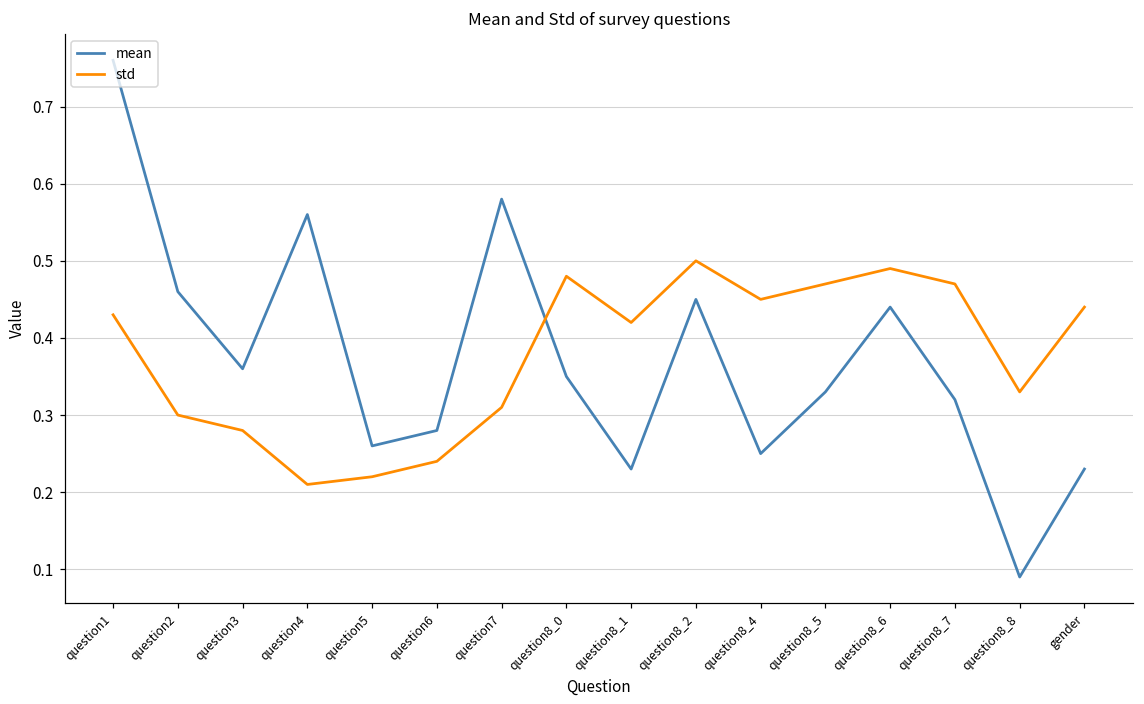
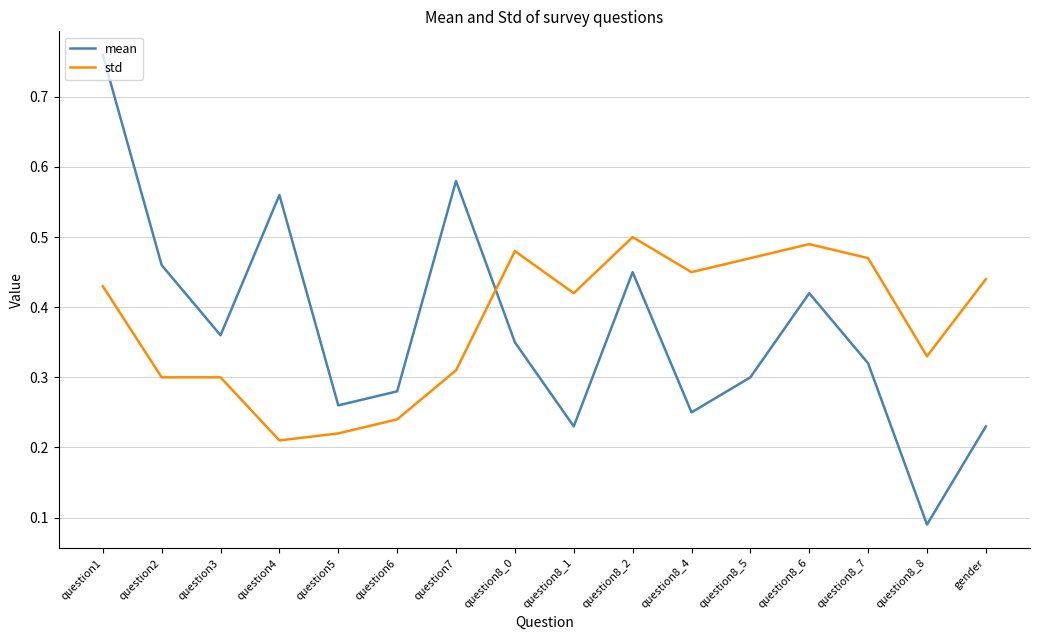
  {
    "mean": {
      "question2": 0.46,
      "question3": 0.36,
      "question4": 0.56,
      "question5": 0.26,
      "question6": 0.28,
      "question7": 0.58,
      "question8_0": 0.35,
      "question8_1": 0.23,
      "question8_2": 0.45,
      "question8_4": 0.25,
-     "question8_5": 0.33,
-     "question8_6": 0.44,
+     "question8_5": 0.30,
+     "question8_6": 0.42,
      "question8_7": 0.32,
      "question8_8": 0.09,
      "gender": 0.23
    },
    "std": {
      "question1": 0.43,
      "question2": 0.30,
-     "question3": 0.28,
+     "question3": 0.30,
      "question4": 0.21,
      "question5": 0.22,
      "question6": 0.24,
      "question7": 0.31,
      "question8_0": 0.48,
      "question8_1": 0.42,
      "question8_2": 0.50,
      "question8_4": 0.45,
      "question8_5": 0.47,
      "question8_6": 0.49,
      "question8_7": 0.47,
      "question8_8": 0.33,
      "gender": 0.44
    }
  }
